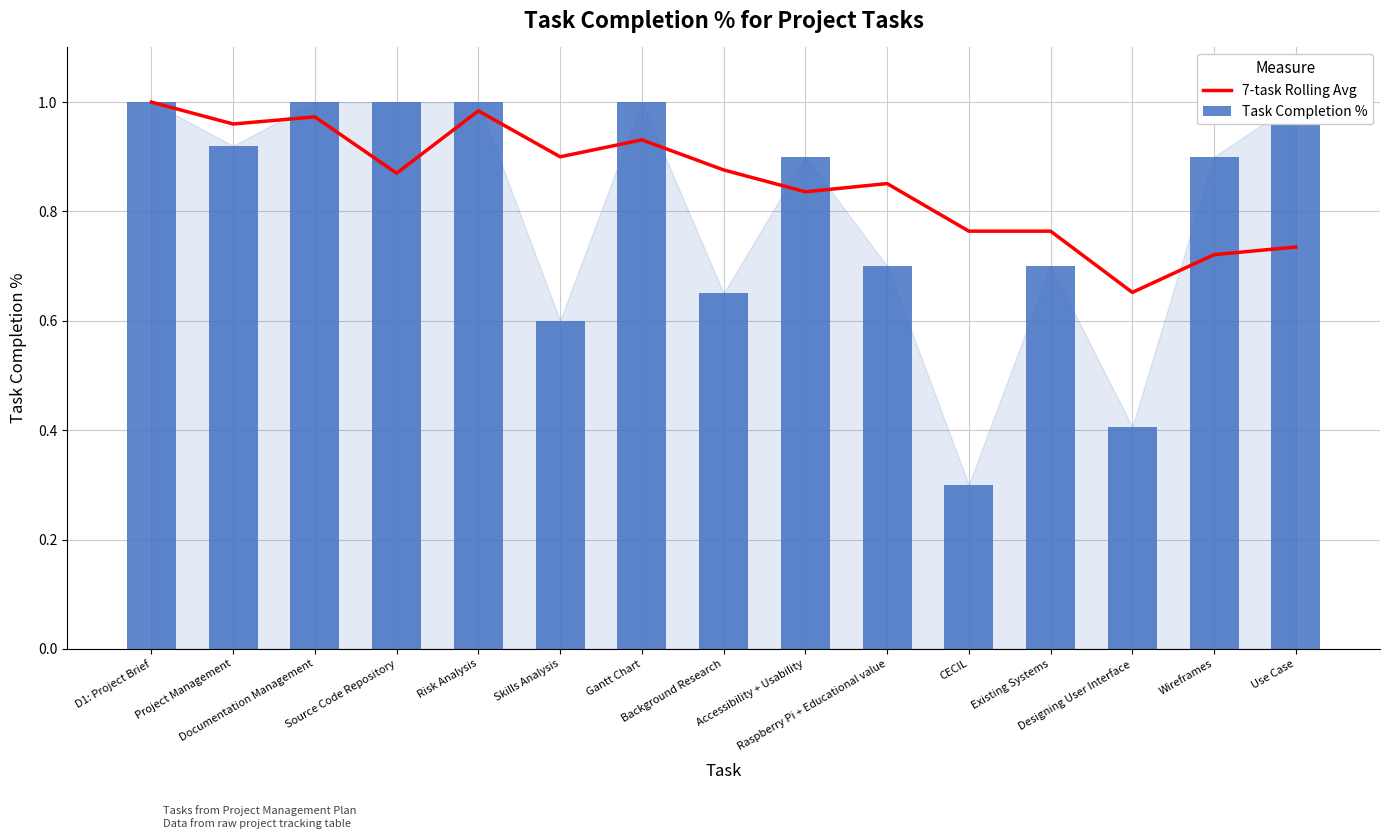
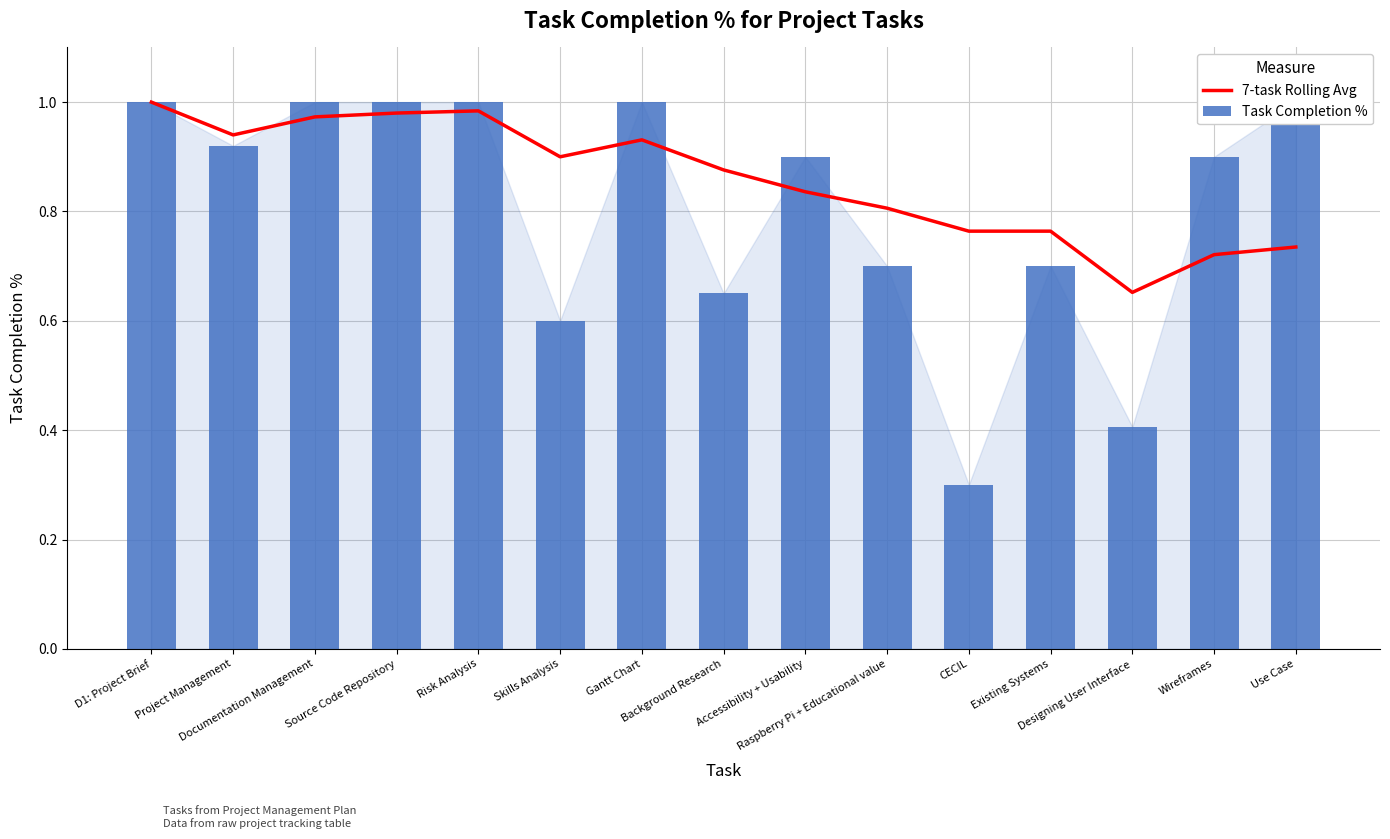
  {
    "Task Completion %": {
      "D1: Project Brief": 1.00,
      "Project Management": 0.92,
      "Documentation Management": 1.00,
      "Source Code Repository": 1.00,
      "Risk Analysis": 1.00,
      "Skills Analysis": 0.60,
      "Gantt Chart": 1.00,
      "Background Research": 0.65,
      "Accessibility + Usability": 0.90,
      "Raspberry Pi + Educational value": 0.70,
      "CECIL": 0.30,
      "Existing Systems": 0.70,
      "Designing User Interface": 0.41,
      "Wireframes": 0.90
    },
    "7-task Rolling Avg": {
-     "Project Management": 0.96,
+     "Project Management": 0.94,
      "Documentation Management": 0.97,
-     "Source Code Repository": 0.87,
+     "Source Code Repository": 0.98,
      "Risk Analysis": 0.98,
      "Skills Analysis": 0.90,
      "Gantt Chart": 0.93,
      "Background Research": 0.88,
      "Accessibility + Usability": 0.84,
-     "Raspberry Pi + Educational value": 0.85,
+     "Raspberry Pi + Educational value": 0.81,
      "CECIL": 0.76,
      "Existing Systems": 0.76,
      "Designing User Interface": 0.65,
      "Wireframes": 0.72,
      "Use Case": 0.74
    }
  }
